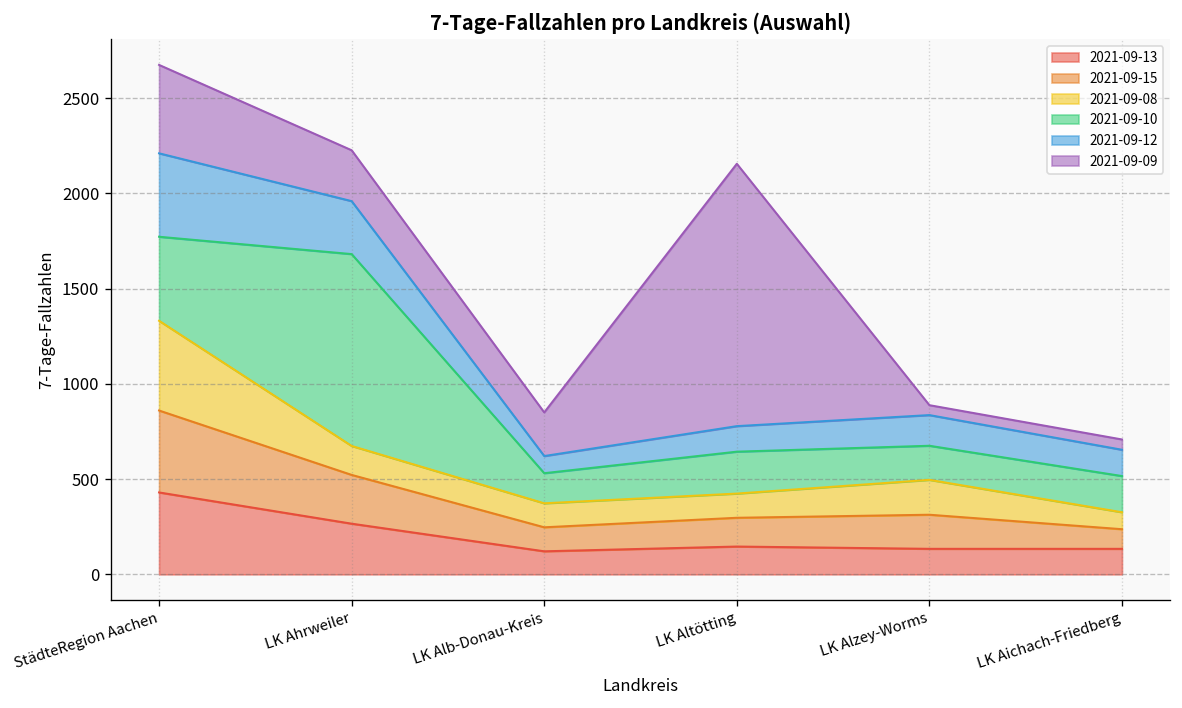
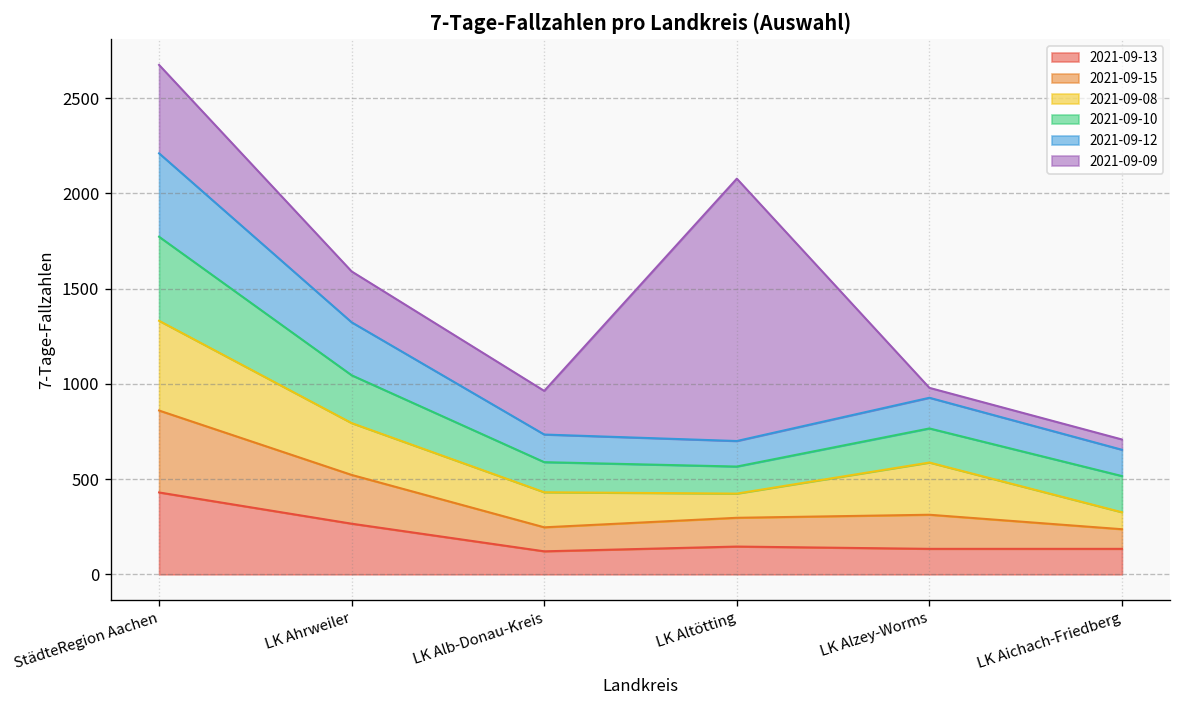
  {
    "2021-09-08": {
      "StädteRegion Aachen": 470,
-     "LK Ahrweiler": 150,
-     "LK Alb-Donau-Kreis": 130,
+     "LK Ahrweiler": 270,
+     "LK Alb-Donau-Kreis": 180,
      "LK Altötting": 130,
-     "LK Alzey-Worms": 180,
+     "LK Alzey-Worms": 270,
      "LK Aichach-Friedberg": 90
    },
    "2021-09-10": {
      "StädteRegion Aachen": 440,
-     "LK Ahrweiler": 1010,
+     "LK Ahrweiler": 250,
      "LK Alb-Donau-Kreis": 160,
-     "LK Altötting": 220,
+     "LK Altötting": 140,
      "LK Alzey-Worms": 180,
      "LK Aichach-Friedberg": 190
    },
    "2021-09-12": {
      "StädteRegion Aachen": 440,
      "LK Ahrweiler": 280,
-     "LK Alb-Donau-Kreis": 90,
+     "LK Alb-Donau-Kreis": 150,
      "LK Altötting": 130,
      "LK Alzey-Worms": 160,
      "LK Aichach-Friedberg": 140
    },
    "2021-09-09": {
      "StädteRegion Aachen": 460,
      "LK Ahrweiler": 270,
      "LK Alb-Donau-Kreis": 230,
      "LK Altötting": 1380,
      "LK Alzey-Worms": 50,
      "LK Aichach-Friedberg": 50
    }
  }
